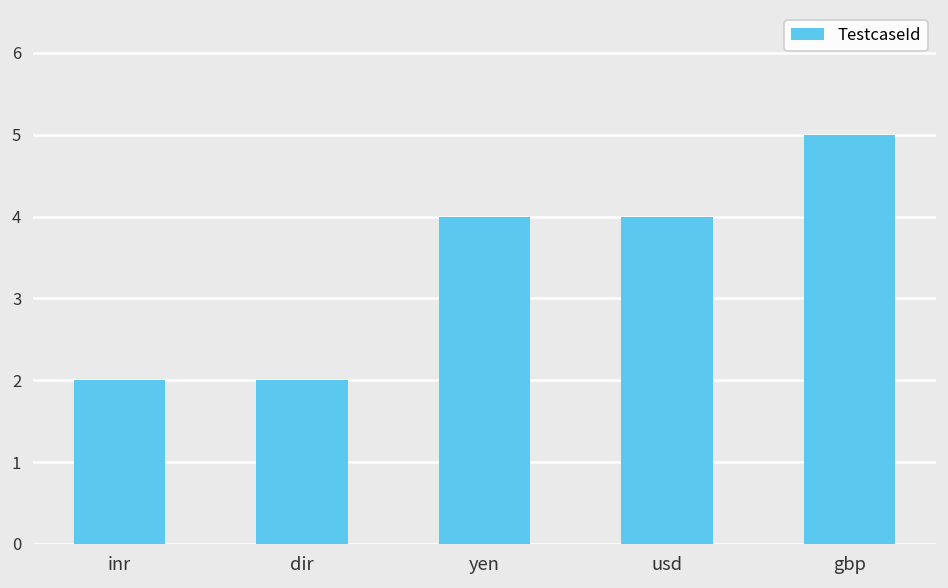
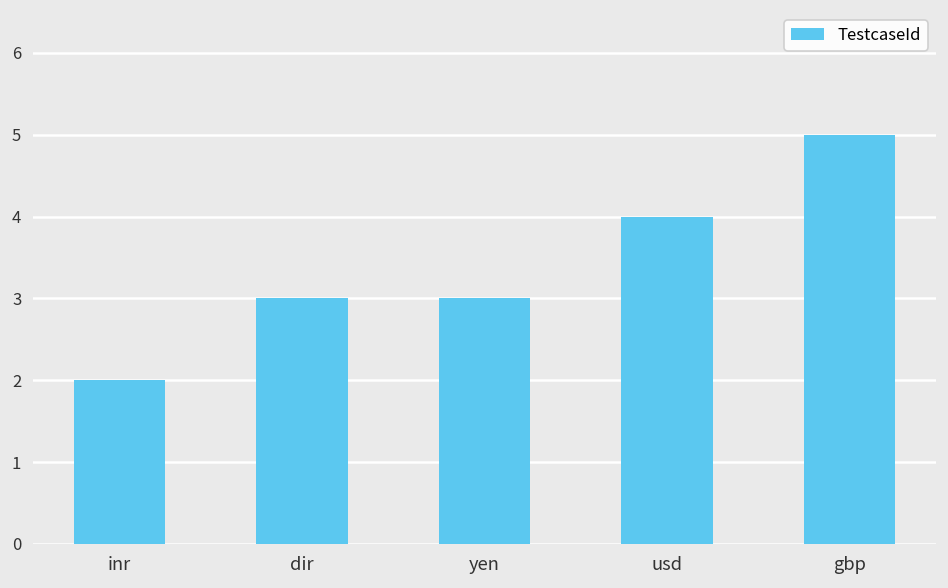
  {
    "inr": 2,
-   "dir": 2,
-   "yen": 4,
+   "dir": 3,
+   "yen": 3,
    "usd": 4,
    "gbp": 5
  }
